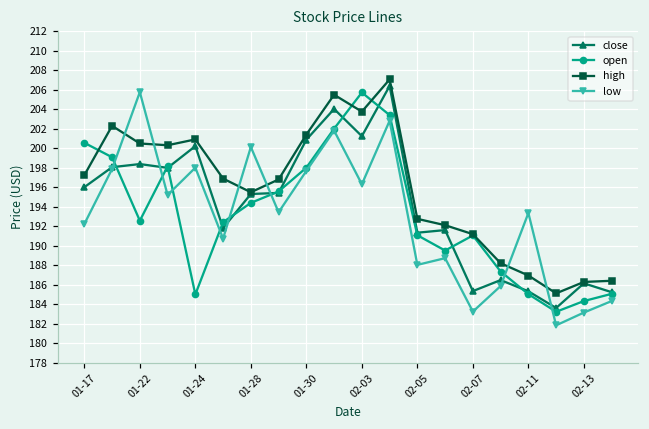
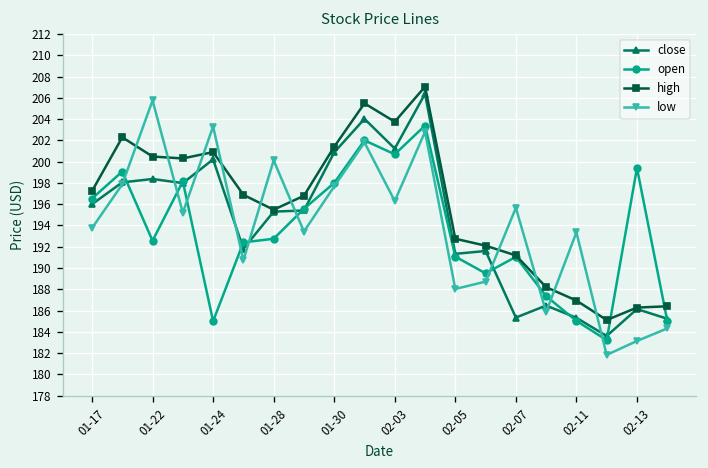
  {
    "open": {
-     "01-17": 201,
+     "01-17": 197,
      "01-22": 193,
      "01-24": 185,
-     "01-28": 194,
+     "01-28": 193,
      "01-30": 198,
-     "02-03": 206,
+     "02-03": 201,
      "02-11": 185,
-     "02-13": 184
+     "02-13": 199
    },
    "low": {
-     "01-17": 192,
+     "01-17": 194,
      "01-22": 206,
-     "01-24": 198,
+     "01-24": 203,
      "01-28": 200,
      "01-30": 198,
      "02-03": 196,
      "02-05": 188,
-     "02-07": 183,
+     "02-07": 196,
      "02-11": 193,
      "02-13": 183
    }
  }
